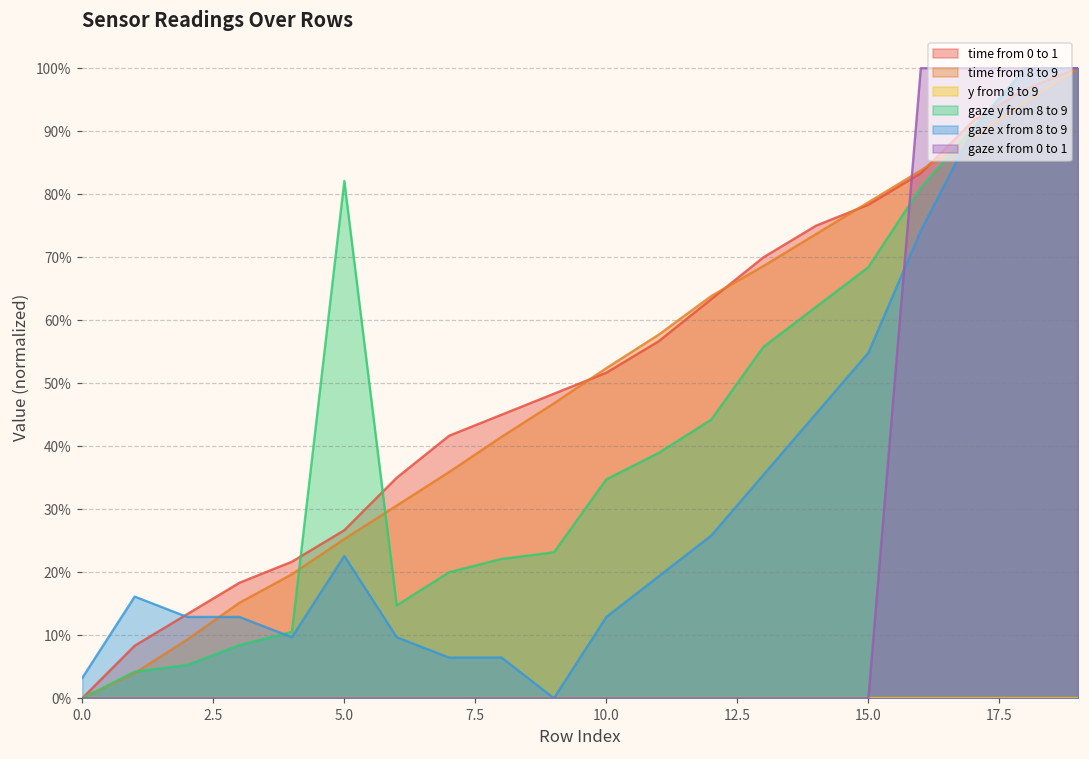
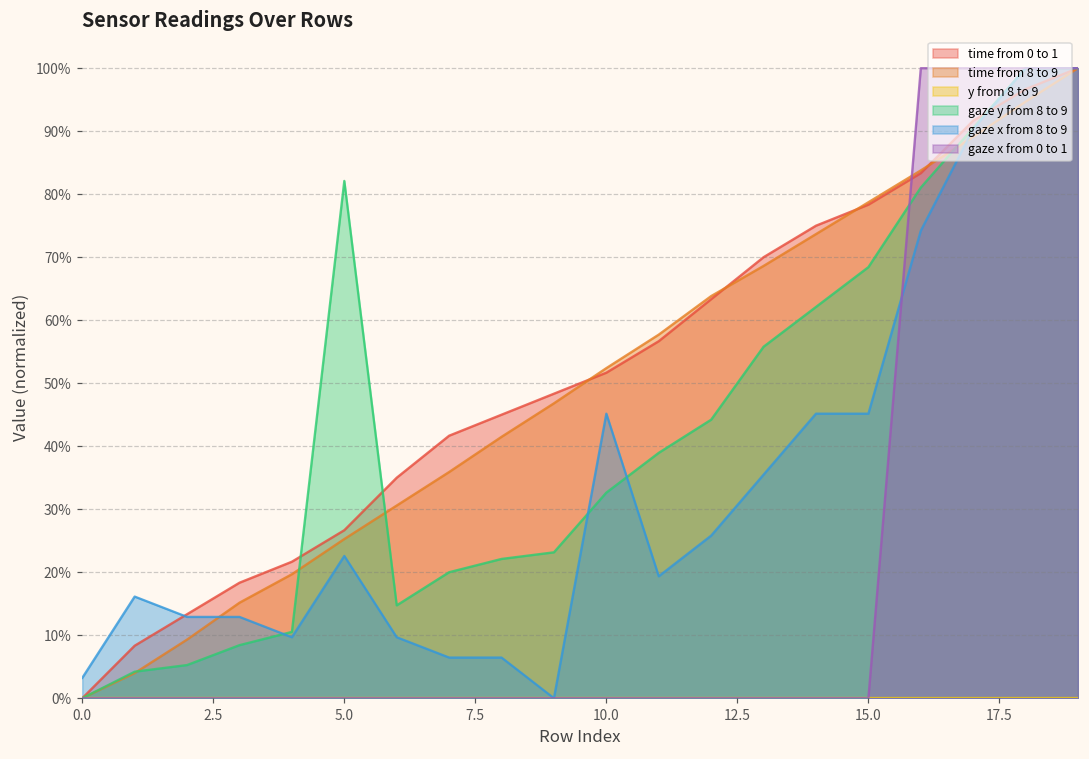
  {
    "gaze y from 8 to 9": {
      "5.0": "82%",
-     "10.0": "35%",
+     "10.0": "33%",
      "15.0": "68%"
    },
    "gaze x from 8 to 9": {
      "0.0": "3%",
      "5.0": "23%",
-     "10.0": "13%",
-     "15.0": "55%"
+     "10.0": "45%",
+     "15.0": "45%"
    }
  }
